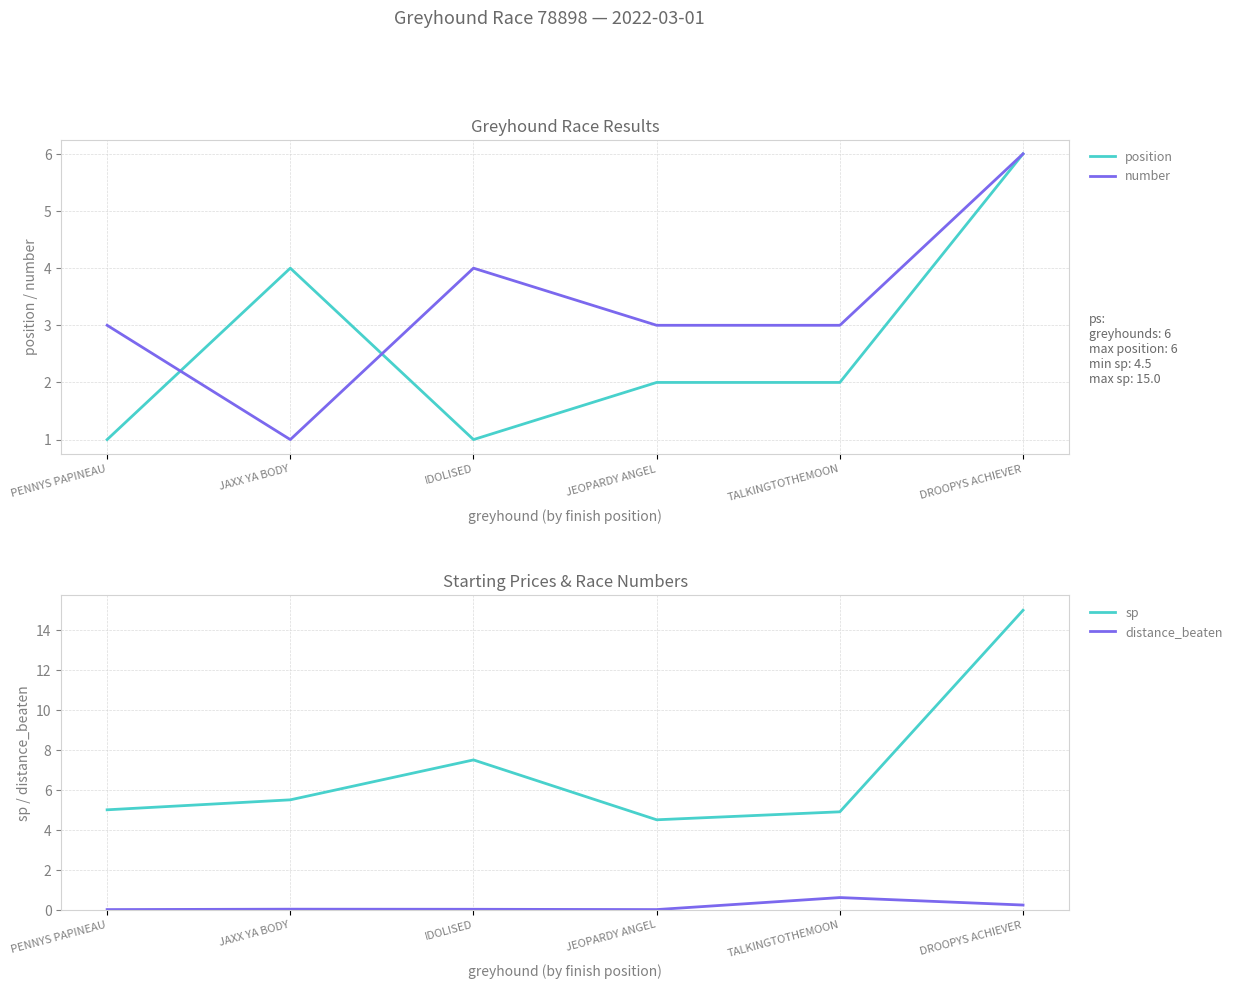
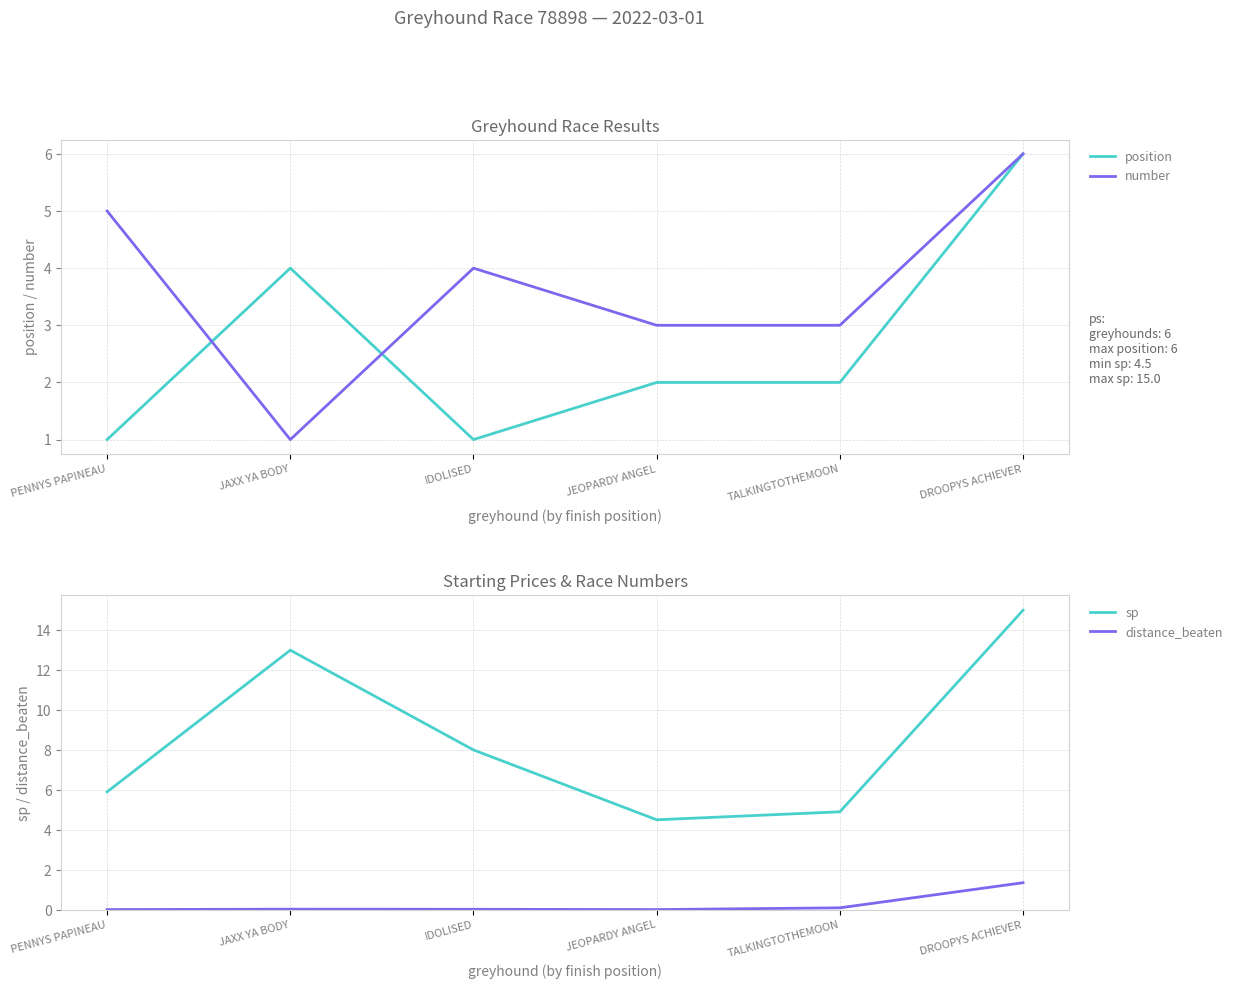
  {
    "Greyhound Race Results": {
      "position": {
        "PENNYS PAPINEAU": 1,
        "JAXX YA BODY": 4,
        "IDOLISED": 1,
        "JEOPARDY ANGEL": 2,
        "TALKINGTOTHEMOON": 2
      },
      "number": {
-       "PENNYS PAPINEAU": 3,
+       "PENNYS PAPINEAU": 5,
        "JAXX YA BODY": 1,
        "IDOLISED": 4,
        "JEOPARDY ANGEL": 3,
        "TALKINGTOTHEMOON": 3
      }
    },
    "Starting Prices & Race Numbers": {
      "sp": {
-       "PENNYS PAPINEAU": 5.0,
-       "JAXX YA BODY": 5.5,
-       "IDOLISED": 7.5,
+       "PENNYS PAPINEAU": 5.9,
+       "JAXX YA BODY": 13.0,
+       "IDOLISED": 8.0,
        "JEOPARDY ANGEL": 4.5,
        "TALKINGTOTHEMOON": 4.9,
        "DROOPYS ACHIEVER": 15.0
      },
      "distance_beaten": {
        "PENNYS PAPINEAU": 0.0,
        "JAXX YA BODY": 0.0,
        "IDOLISED": 0.0,
        "JEOPARDY ANGEL": 0.0,
-       "TALKINGTOTHEMOON": 0.6,
-       "DROOPYS ACHIEVER": 0.2
+       "TALKINGTOTHEMOON": 0.1,
+       "DROOPYS ACHIEVER": 1.3
      }
    }
  }
